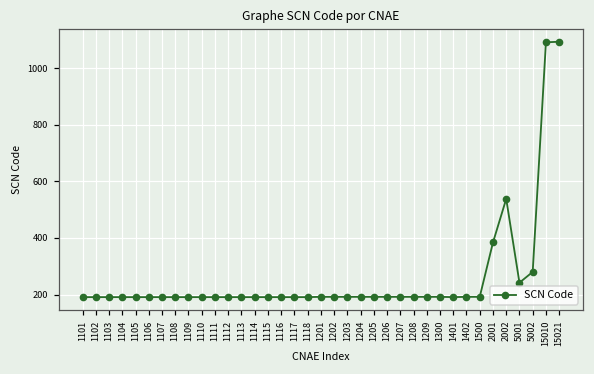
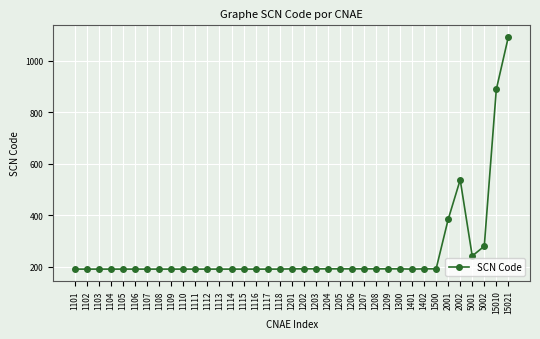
  {
    "1101": 190,
    "1102": 190,
    "1103": 190,
    "1104": 190,
    "1105": 190,
    "1106": 190,
    "1107": 190,
    "1108": 190,
    "1109": 190,
    "1110": 190,
    "1111": 190,
    "1112": 190,
    "1113": 190,
    "1114": 190,
    "1115": 190,
    "1116": 190,
    "1117": 190,
    "1118": 190,
    "1201": 190,
    "1202": 190,
    "1203": 190,
    "1204": 190,
    "1205": 190,
    "1206": 190,
    "1207": 190,
    "1208": 190,
    "1209": 190,
    "1300": 190,
    "1401": 190,
    "1402": 190,
    "1500": 190,
    "2001": 380,
    "2002": 540,
    "5001": 240,
    "5002": 280,
-   "15010": 1090,
+   "15010": 890,
    "15021": 1090
  }
